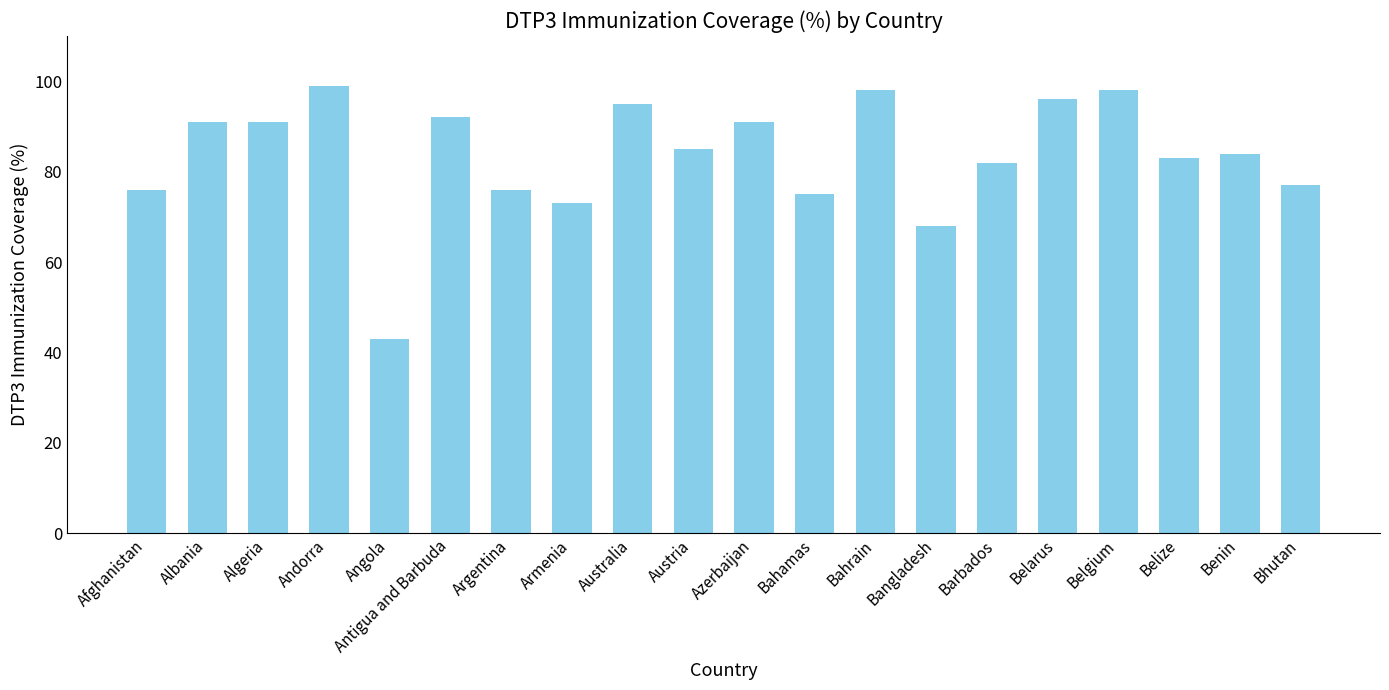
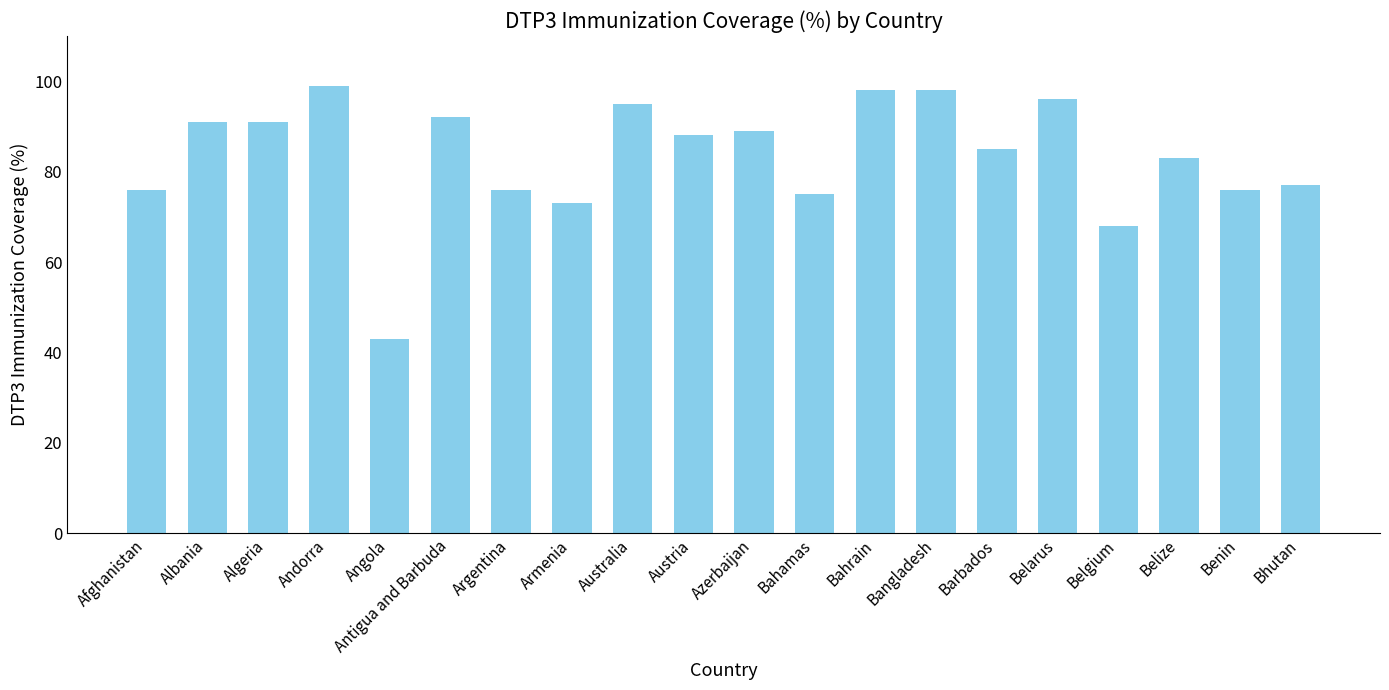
  {
    "Afghanistan": 76,
    "Albania": 91,
    "Algeria": 91,
    "Andorra": 99,
    "Angola": 43,
    "Antigua and Barbuda": 92,
    "Argentina": 76,
    "Armenia": 73,
    "Australia": 95,
-   "Austria": 85,
-   "Azerbaijan": 91,
+   "Austria": 88,
+   "Azerbaijan": 89,
    "Bahamas": 75,
    "Bahrain": 98,
-   "Bangladesh": 68,
-   "Barbados": 82,
+   "Bangladesh": 98,
+   "Barbados": 85,
    "Belarus": 96,
-   "Belgium": 98,
+   "Belgium": 68,
    "Belize": 83,
-   "Benin": 84,
+   "Benin": 76,
    "Bhutan": 77
  }
